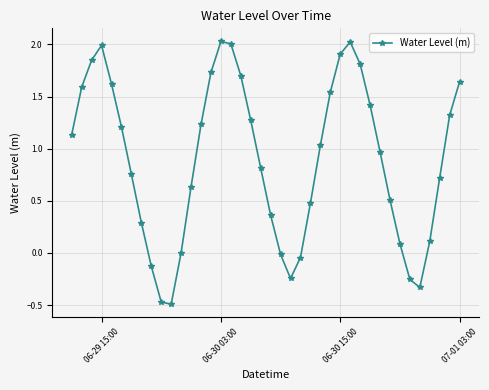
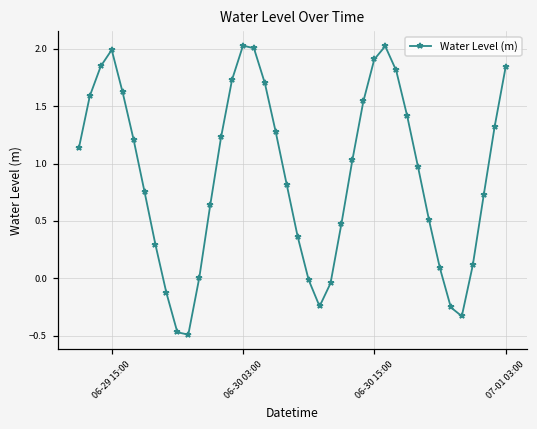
  {
    "06-29 15:00": 1.99,
    "06-30 03:00": 2.03,
    "06-30 15:00": 1.91,
-   "07-01 03:00": 1.64
+   "07-01 03:00": 1.84
  }
